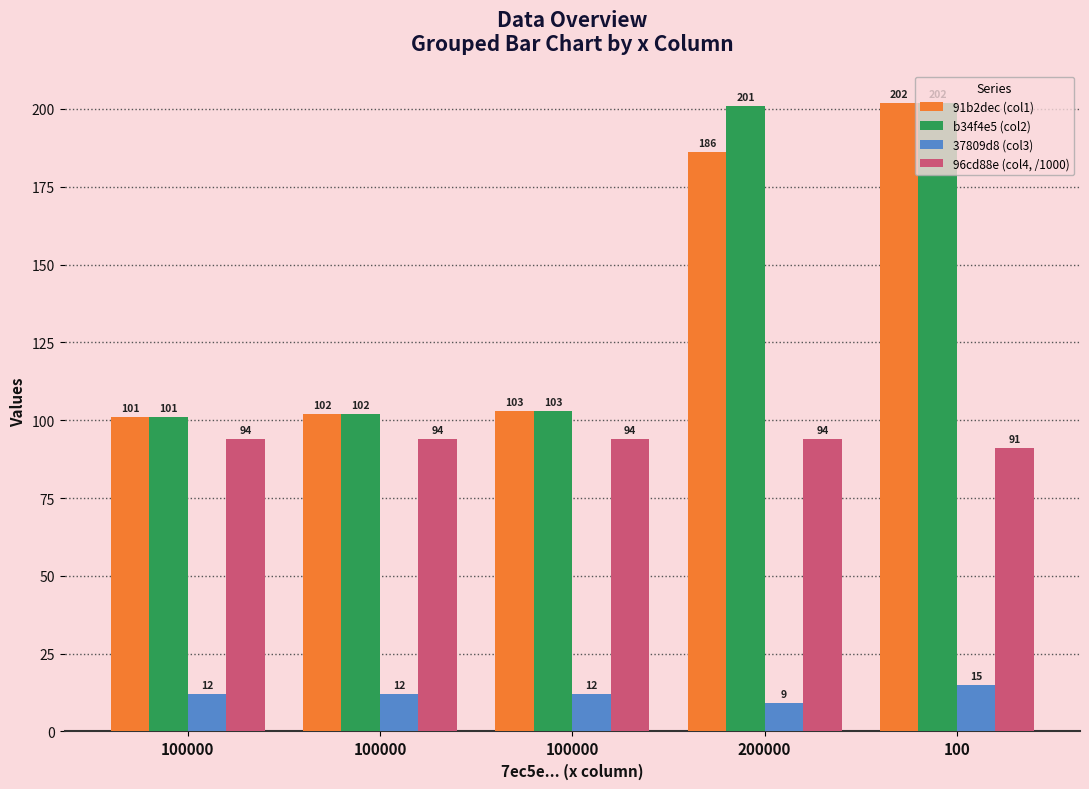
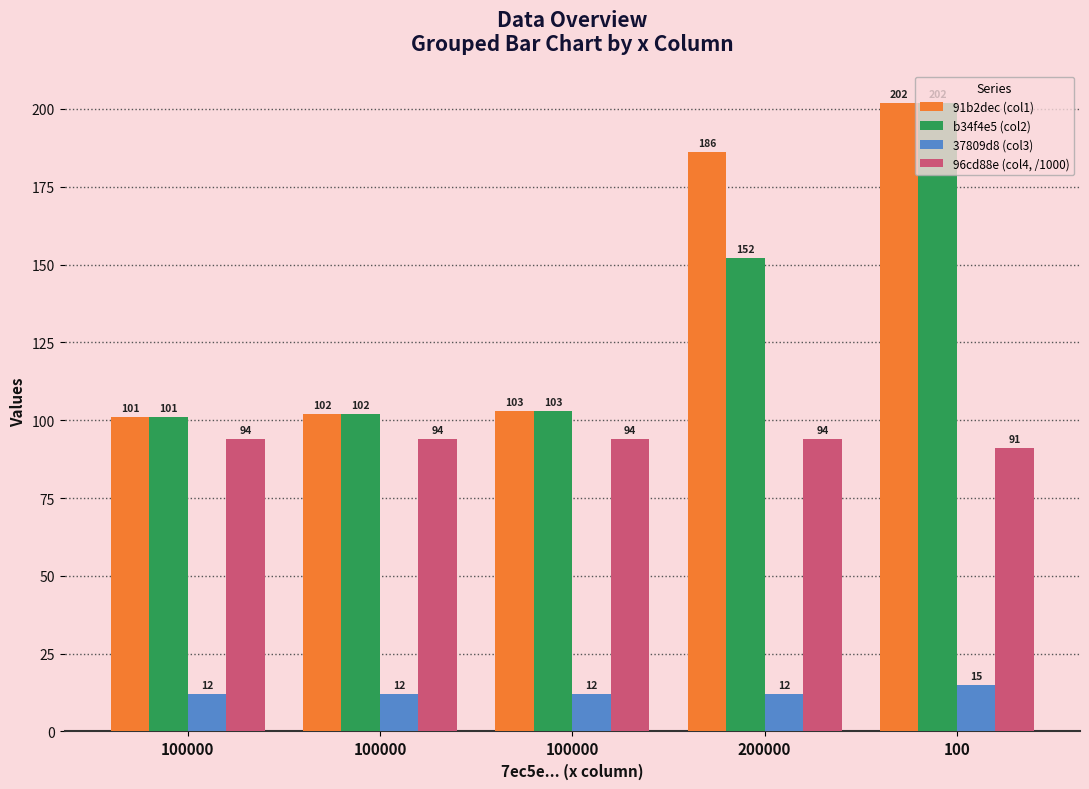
  {
    "91b2dec (col1)": {
      "200000": 186,
      "100": 202
    },
    "b34f4e5 (col2)": {
-     "200000": 201
+     "200000": 152
    },
    "37809d8 (col3)": {
-     "200000": 9,
+     "200000": 12,
      "100": 15
    },
    "96cd88e (col4, /1000)": {
      "200000": 94,
      "100": 91
    }
  }
